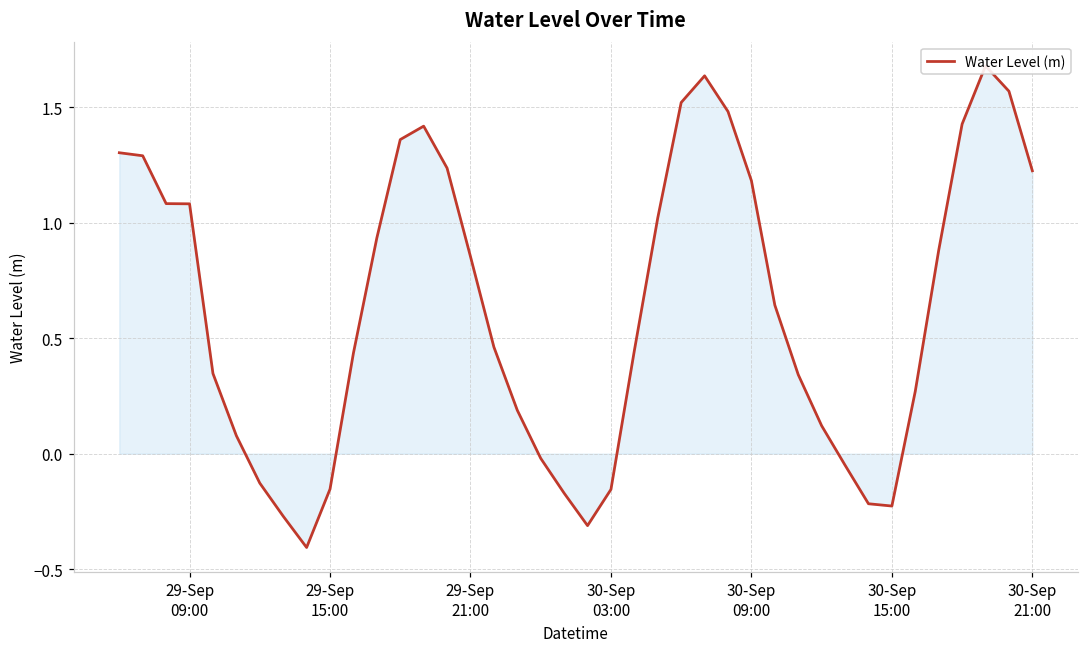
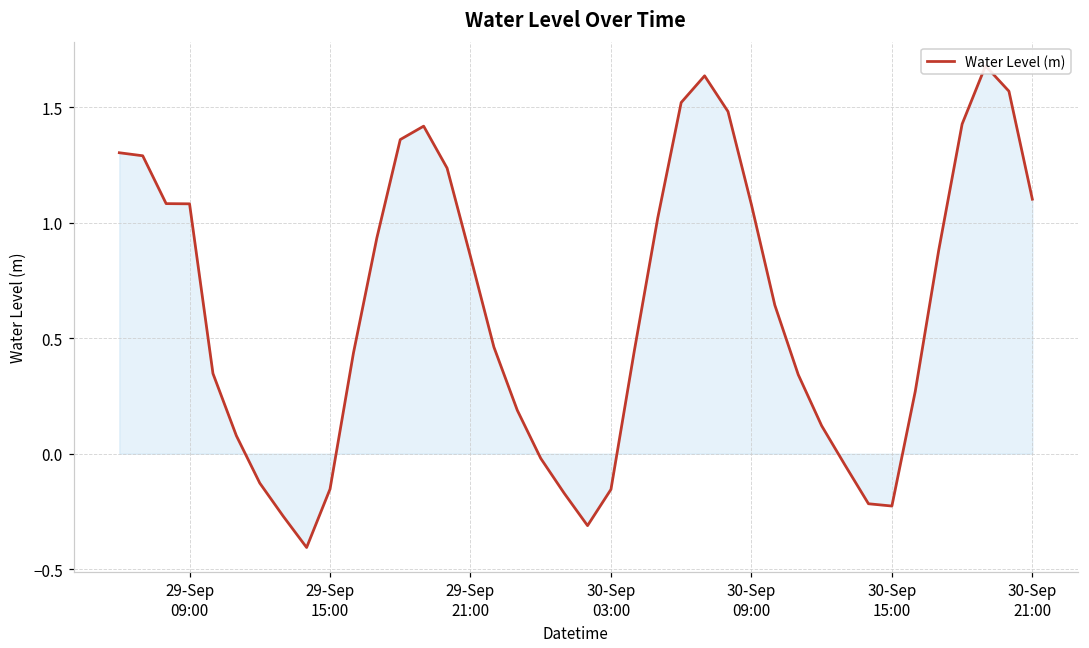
  {
    "Water Level (m)": {
      "29-Sep 15:00": -0.15,
      "30-Sep 03:00": -0.15,
-     "30-Sep 09:00": 1.18,
+     "30-Sep 09:00": 1.08,
      "30-Sep 15:00": -0.23,
-     "30-Sep 21:00": 1.23
+     "30-Sep 21:00": 1.10
    }
  }
